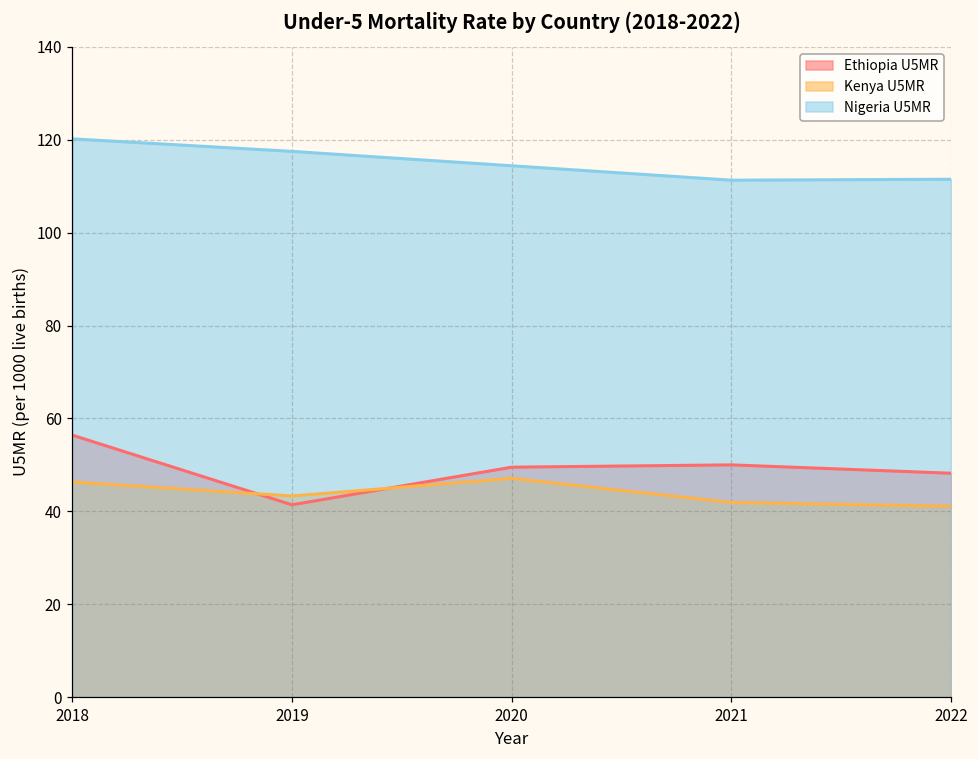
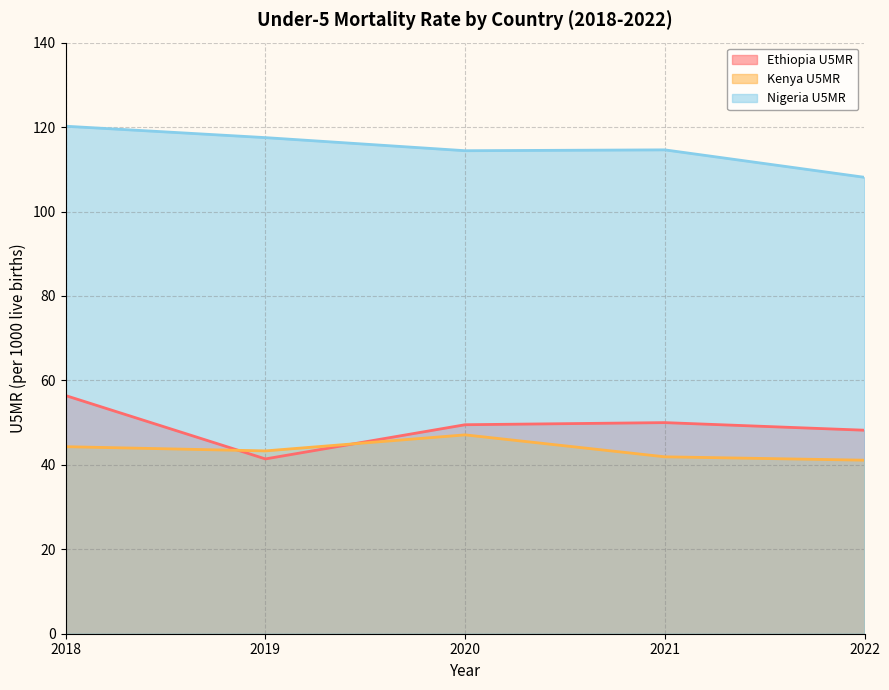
  {
    "Ethiopia U5MR": {
      "2018": 56,
      "2019": 41,
      "2020": 50,
      "2021": 50,
      "2022": 48
    },
    "Kenya U5MR": {
-     "2018": 46,
+     "2018": 44,
      "2019": 43,
      "2020": 47,
      "2021": 42,
      "2022": 41
    },
    "Nigeria U5MR": {
      "2018": 120,
      "2019": 118,
      "2020": 114,
-     "2021": 111,
-     "2022": 112
+     "2021": 115,
+     "2022": 108
    }
  }
